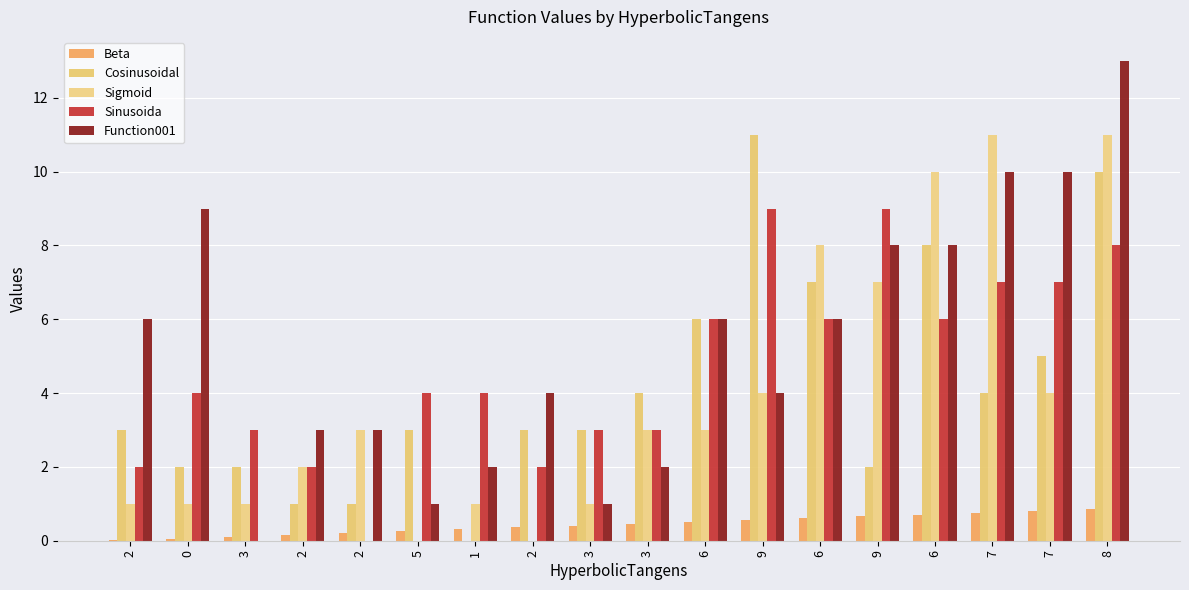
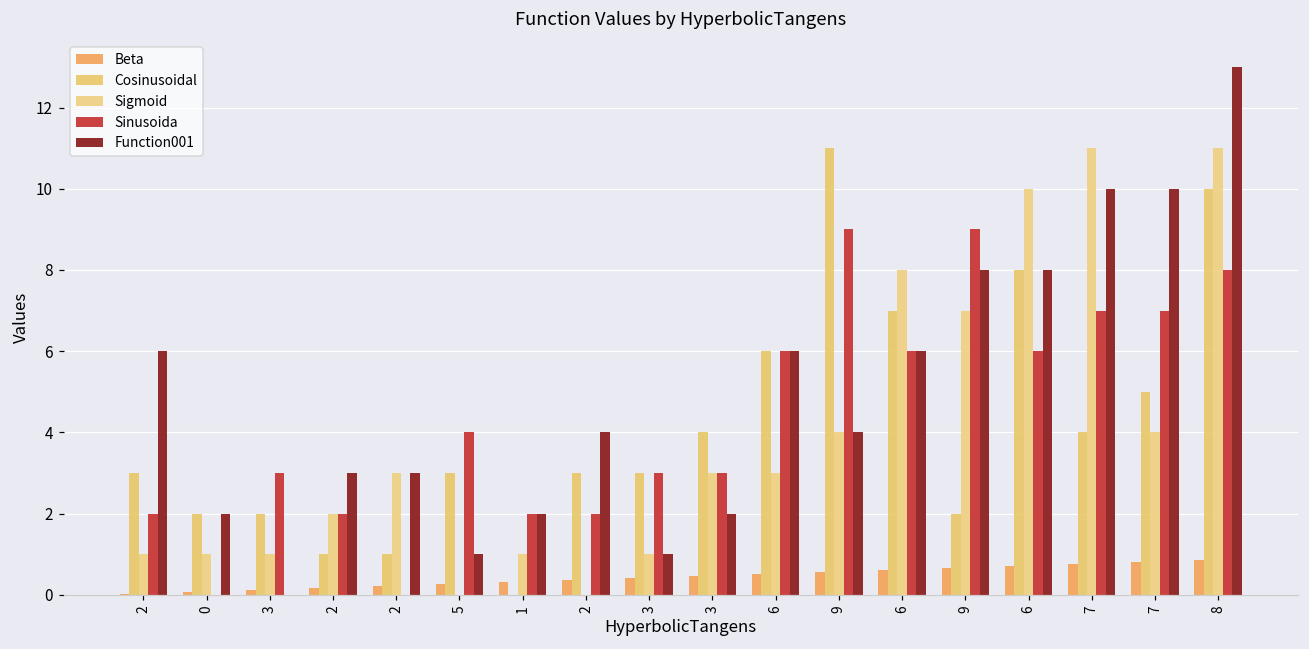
  {
    "Sinusoida": {
-     "0": 4,
+     "0": 0,
      "5": 4,
-     "1": 4,
+     "1": 2,
      "8": 8
    },
    "Function001": {
-     "0": 9,
+     "0": 2,
      "5": 1,
      "1": 2,
      "8": 13
    }
  }
